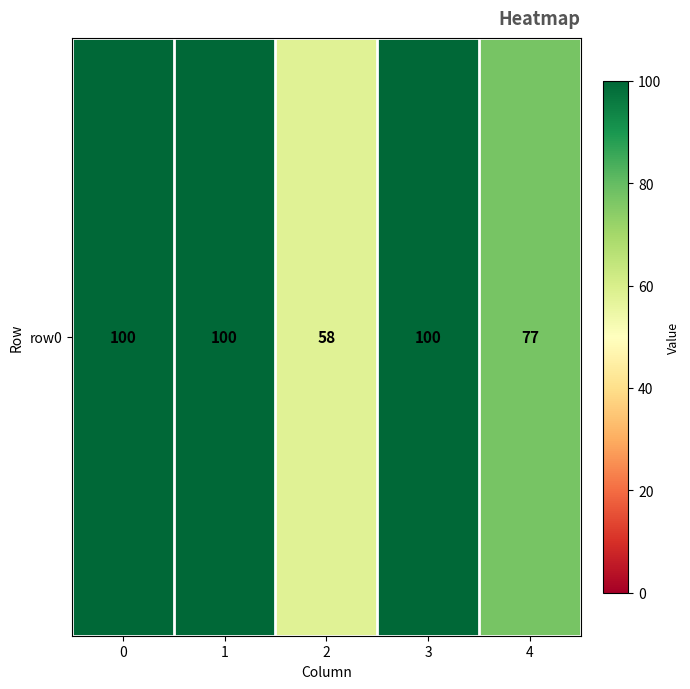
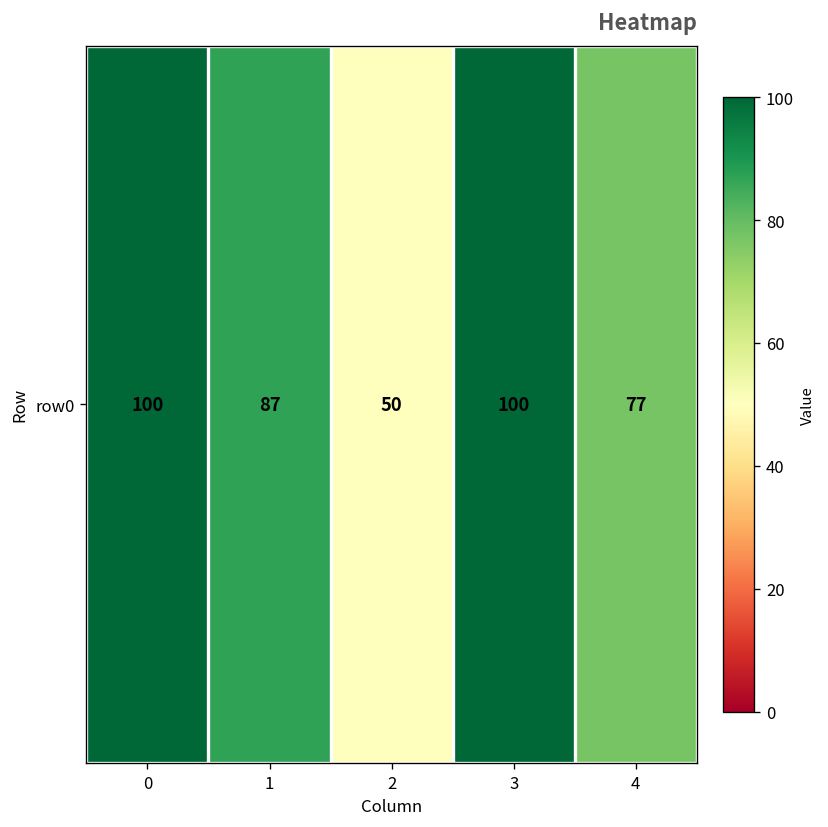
  {
    "row0": {
      "0": 100,
-     "1": 100,
-     "2": 58,
+     "1": 87,
+     "2": 50,
      "3": 100,
      "4": 77
    }
  }
